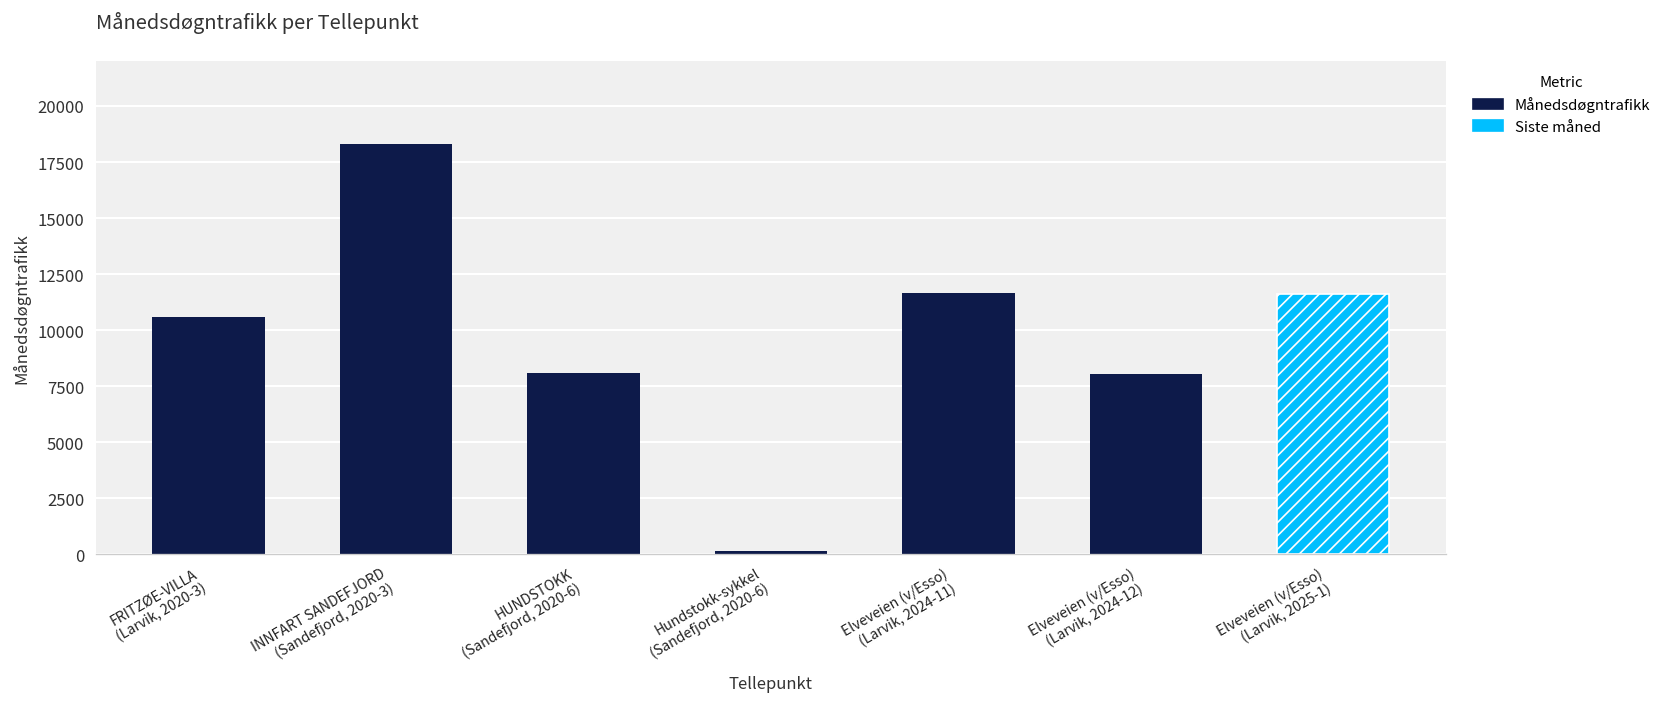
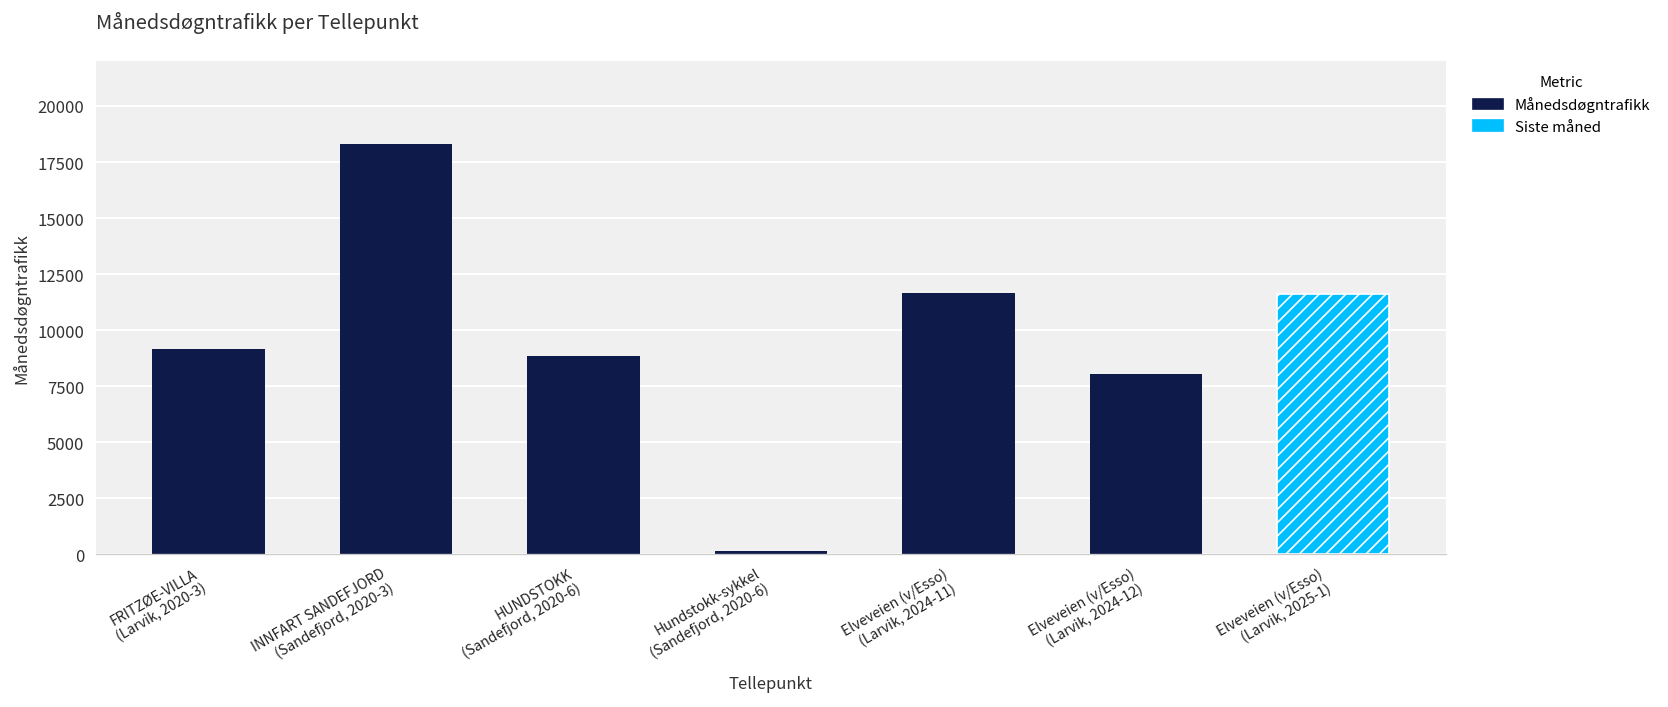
  {
    "Månedsdøgntrafikk": {
-     "FRITZØE-VILLA (Larvik, 2020-3)": 10600,
+     "FRITZØE-VILLA (Larvik, 2020-3)": 9100,
      "INNFART SANDEFJORD (Sandefjord, 2020-3)": 18300,
-     "HUNDSTOKK (Sandefjord, 2020-6)": 8100,
+     "HUNDSTOKK (Sandefjord, 2020-6)": 8800,
      "Hundstokk-sykkel (Sandefjord, 2020-6)": 200,
      "Elveveien (v/Esso) (Larvik, 2024-11)": 11700,
      "Elveveien (v/Esso) (Larvik, 2024-12)": 8000
    },
    "Siste måned": {
      "Elveveien (v/Esso) (Larvik, 2025-1)": 11600
    }
  }
